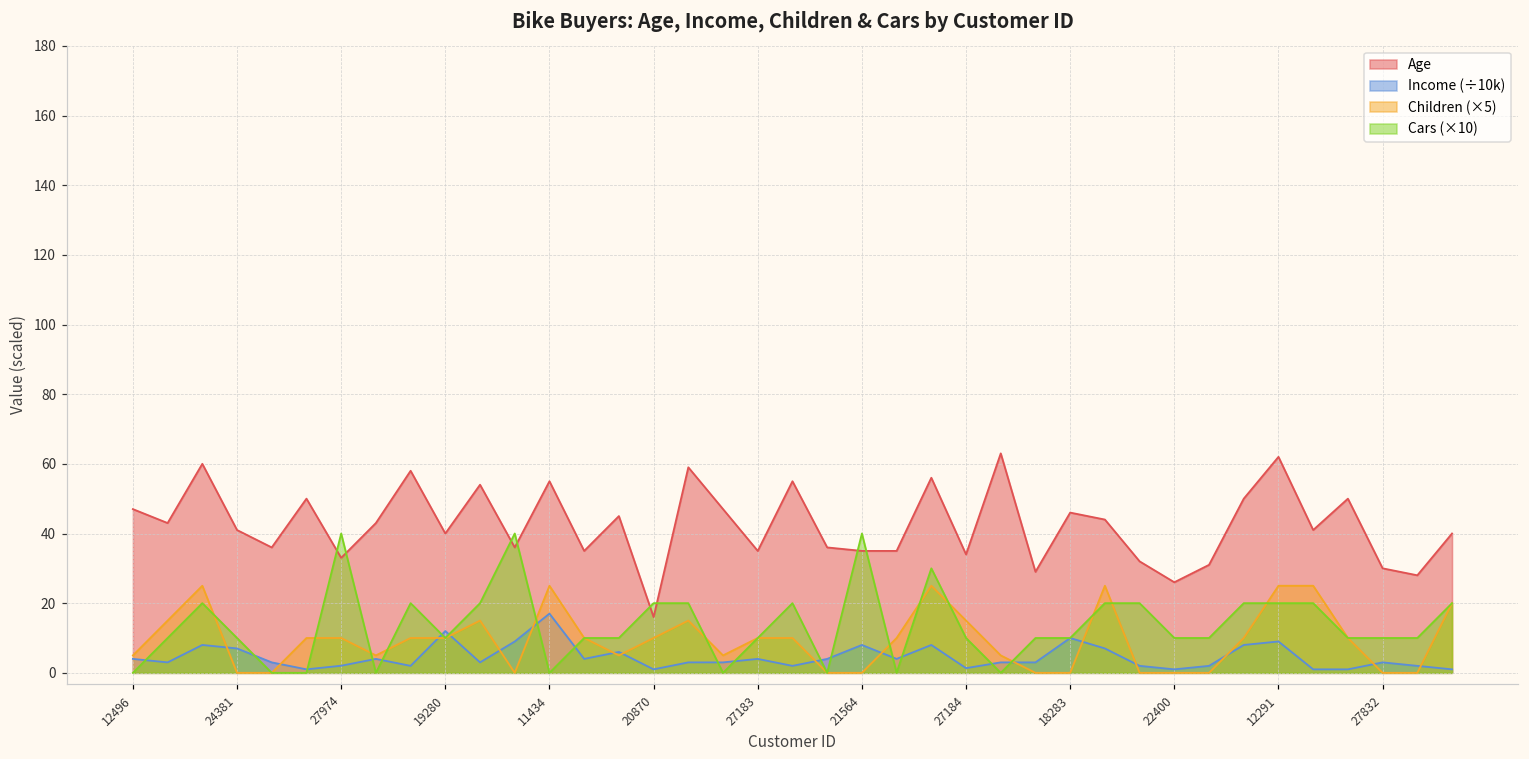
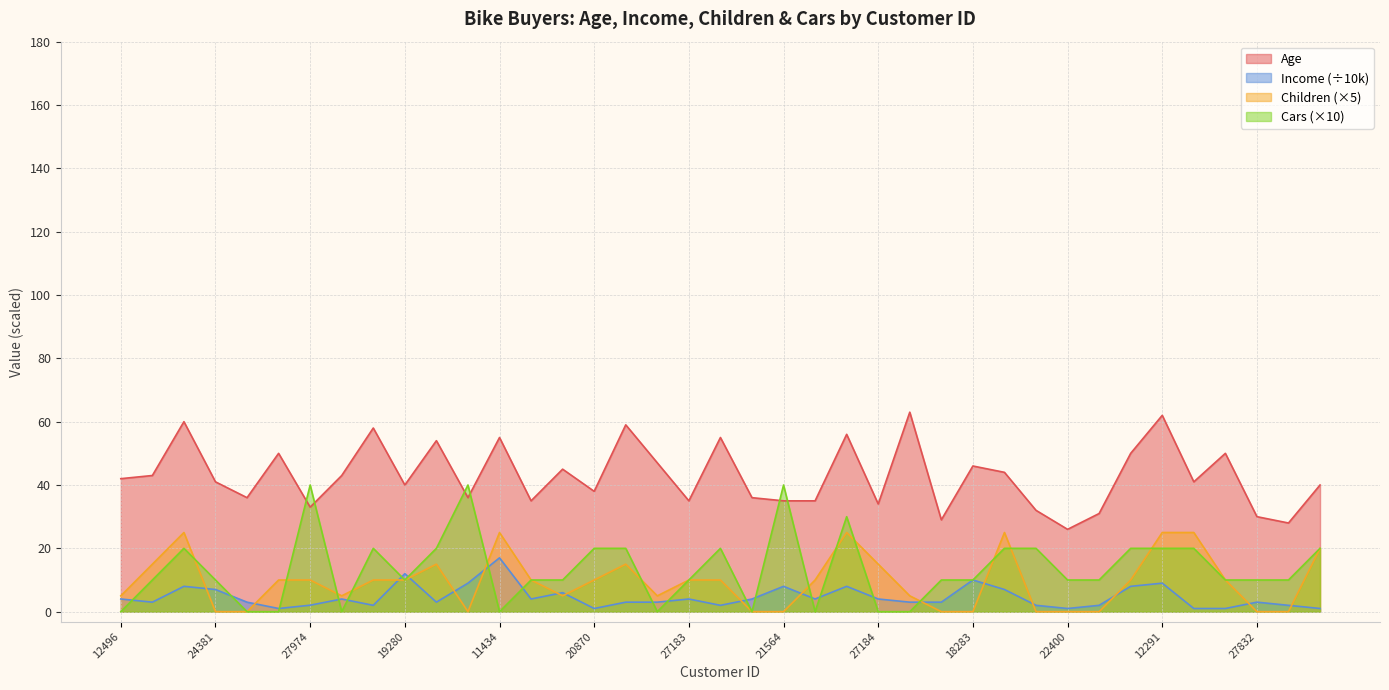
  {
    "Age": {
-     "12496": 47,
+     "12496": 42,
      "24381": 41,
      "27974": 33,
      "19280": 40,
      "11434": 55,
-     "20870": 16,
+     "20870": 38,
      "27183": 35,
      "21564": 35,
      "27184": 34,
      "18283": 46,
      "22400": 26,
      "12291": 62,
      "27832": 30
    },
    "Income (÷10k)": {
      "12496": 4,
      "24381": 7,
      "27974": 2,
      "19280": 12,
      "11434": 17,
      "20870": 1,
      "27183": 4,
      "21564": 8,
-     "27184": 1,
+     "27184": 4,
      "22400": 1,
      "12291": 9,
      "27832": 3
    },
    "Children (×5)": {
      "12496": 5,
      "24381": 0,
      "27974": 10,
      "11434": 25,
      "20870": 10,
      "21564": 0,
      "27184": 15,
      "18283": 0,
      "22400": 0,
      "12291": 25,
      "27832": 0
    },
    "Cars (×10)": {
      "12496": 0,
      "24381": 10,
      "27974": 40,
      "11434": 0,
      "20870": 20,
      "21564": 40,
-     "27184": 10,
+     "27184": 0,
      "22400": 10,
      "12291": 20,
      "27832": 10
    }
  }
